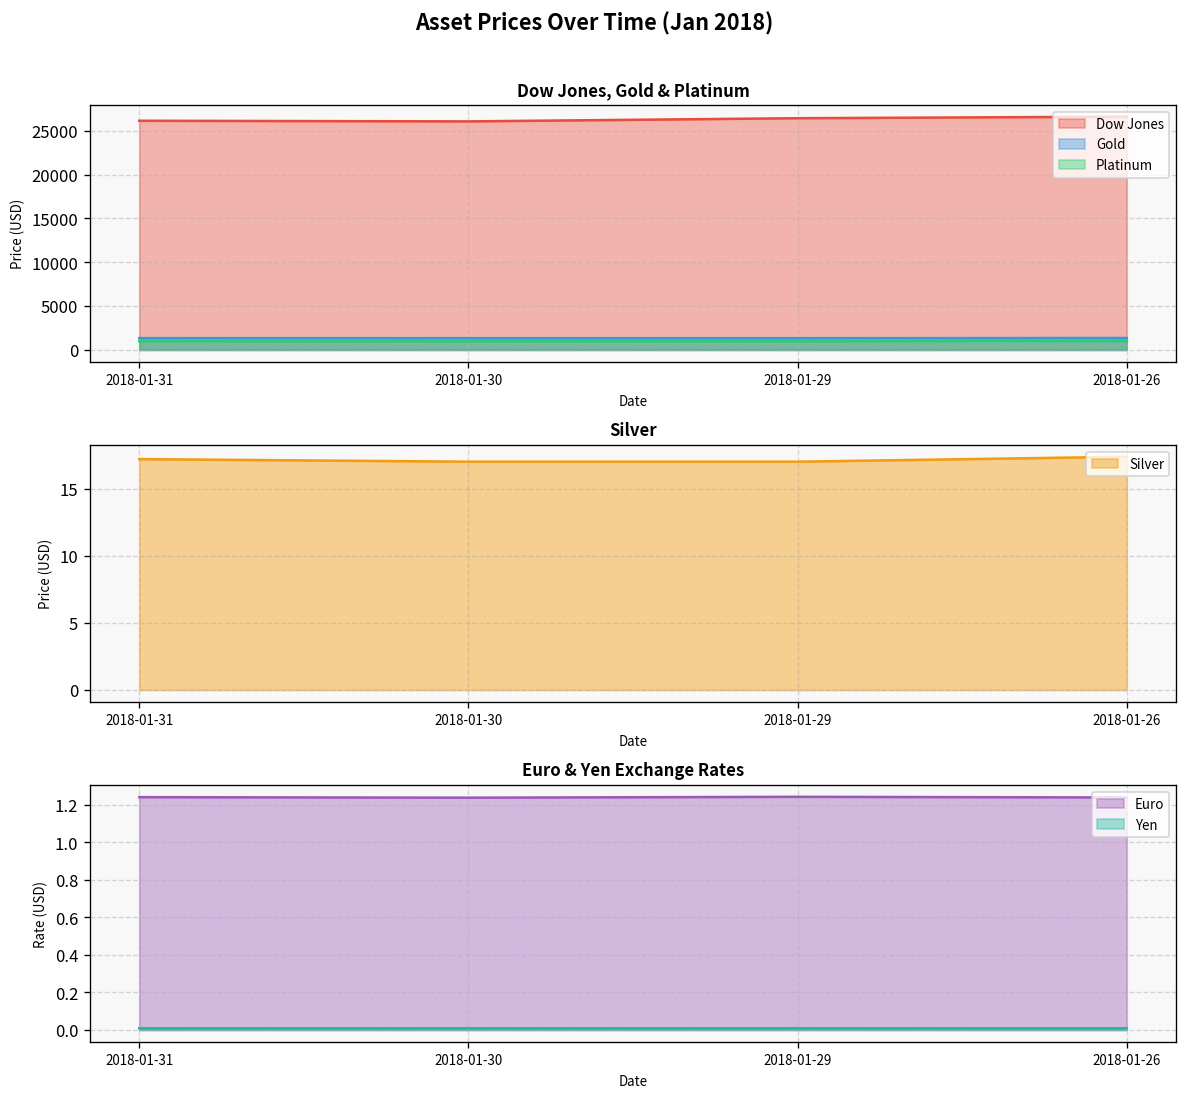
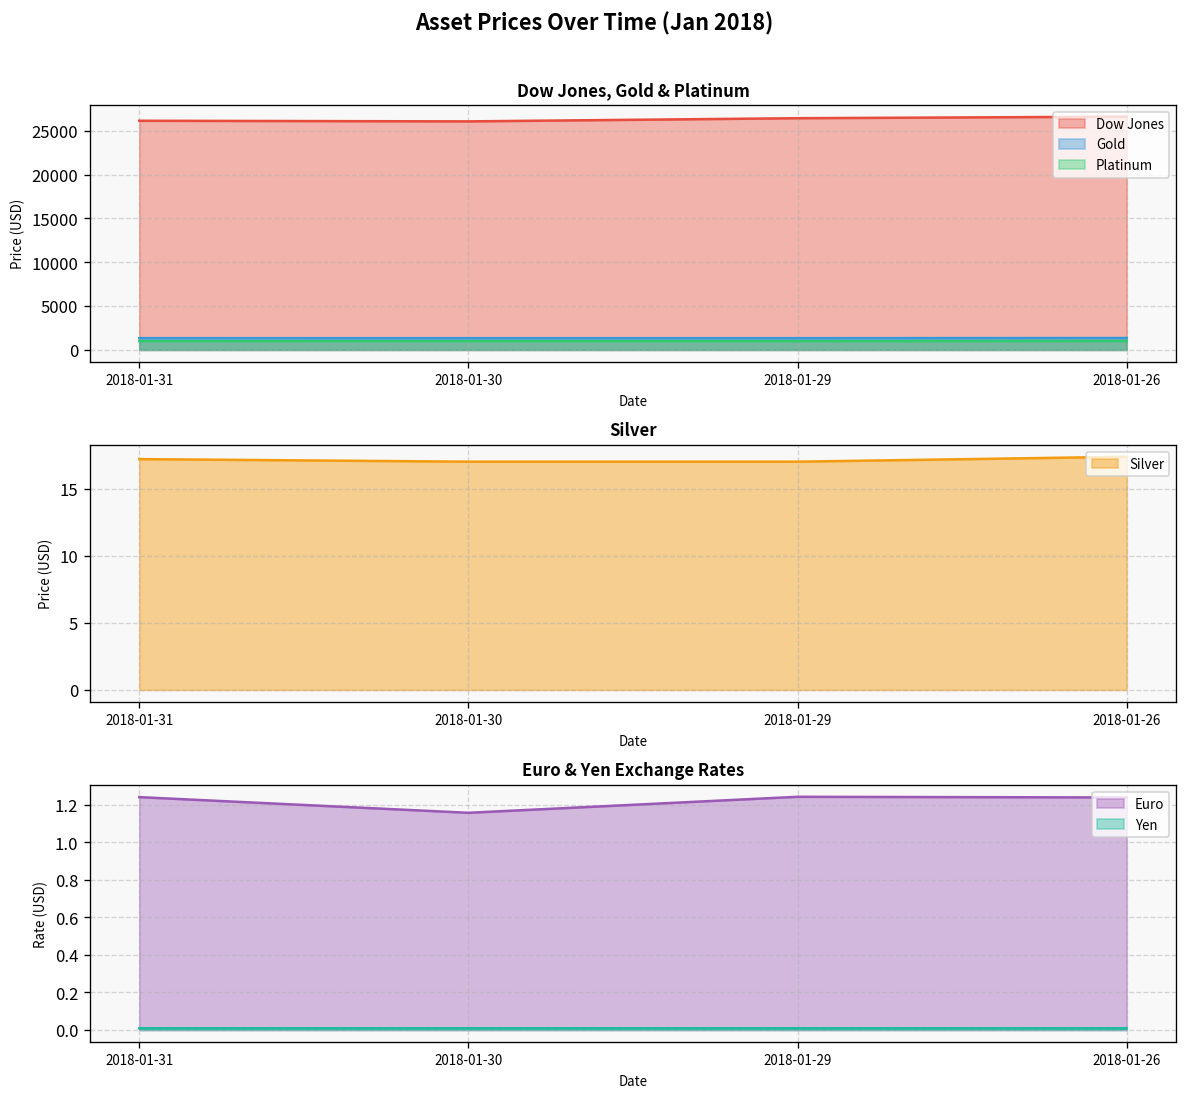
  {
    "Dow Jones, Gold & Platinum": {
      "Dow Jones": {
        "2018-01-31": 26000,
        "2018-01-30": 26000,
        "2018-01-29": 26000
      }
    },
    "Silver": {
      "2018-01-31": 17.2,
      "2018-01-30": 17.0,
      "2018-01-29": 17.0
    },
    "Euro & Yen Exchange Rates": {
      "Euro": {
        "2018-01-31": 1.24,
-       "2018-01-30": 1.24,
+       "2018-01-30": 1.16,
        "2018-01-29": 1.24
      },
      "Yen": {
        "2018-01-31": 0.01,
        "2018-01-30": 0.01,
        "2018-01-29": 0.01,
        "2018-01-26": 0.01
      }
    }
  }
